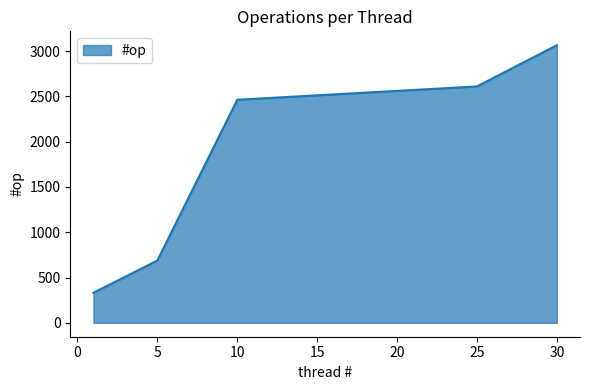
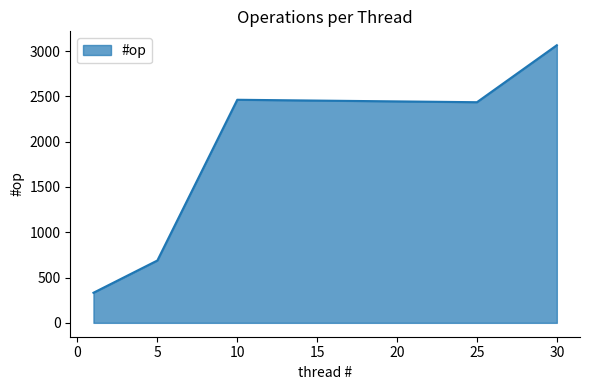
  {
    "5": 700,
    "10": 2500,
-   "25": 2600,
+   "25": 2400,
    "30": 3100
  }
